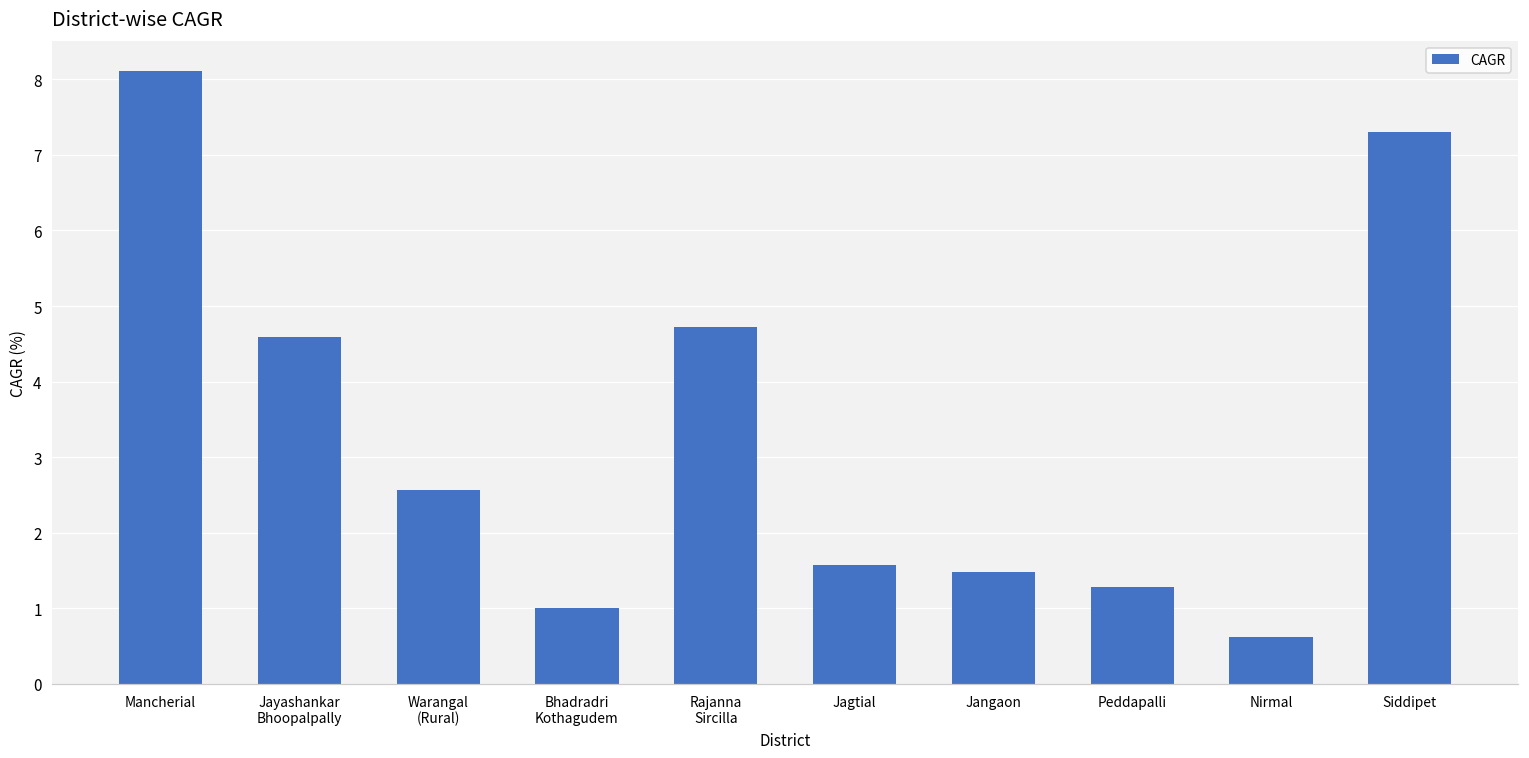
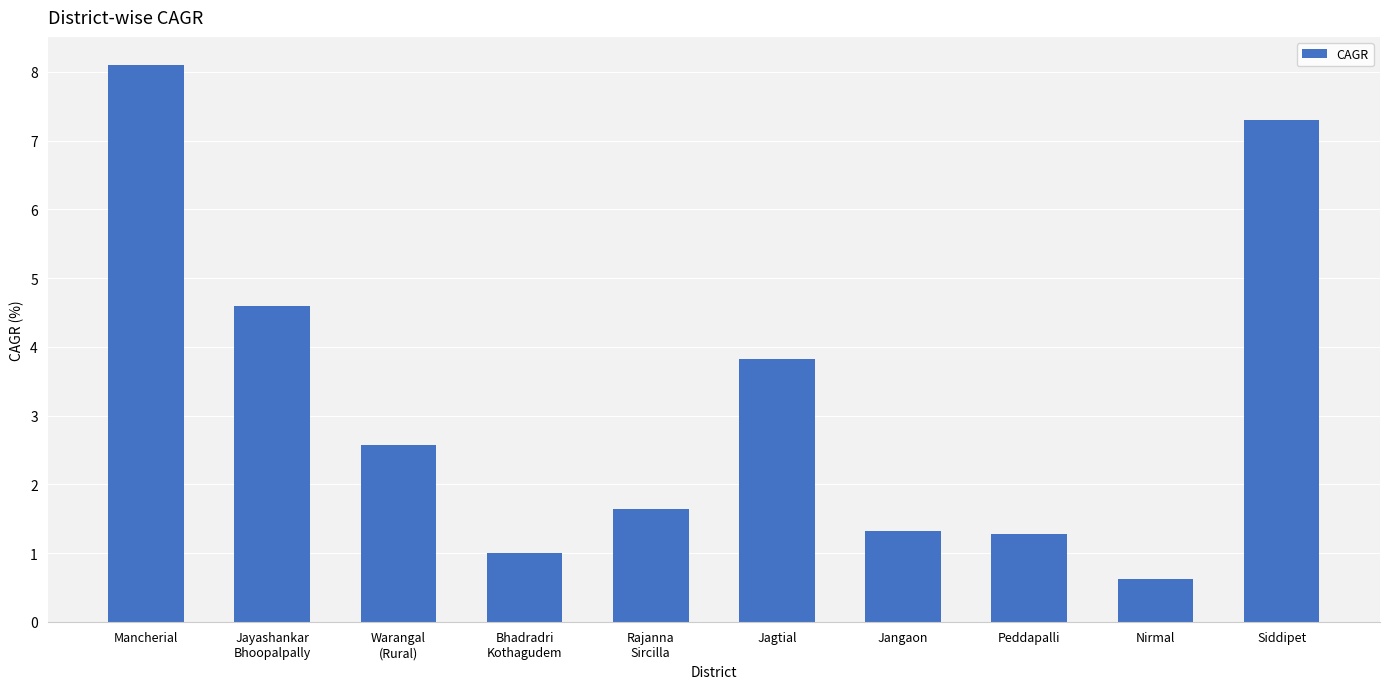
  {
    "Mancherial": 8.1,
    "Jayashankar Bhoopalpally": 4.6,
    "Warangal (Rural)": 2.6,
    "Bhadradri Kothagudem": 1.0,
-   "Rajanna Sircilla": 4.7,
-   "Jagtial": 1.6,
-   "Jangaon": 1.5,
+   "Rajanna Sircilla": 1.6,
+   "Jagtial": 3.8,
+   "Jangaon": 1.3,
    "Peddapalli": 1.3,
    "Nirmal": 0.6,
    "Siddipet": 7.3
  }
